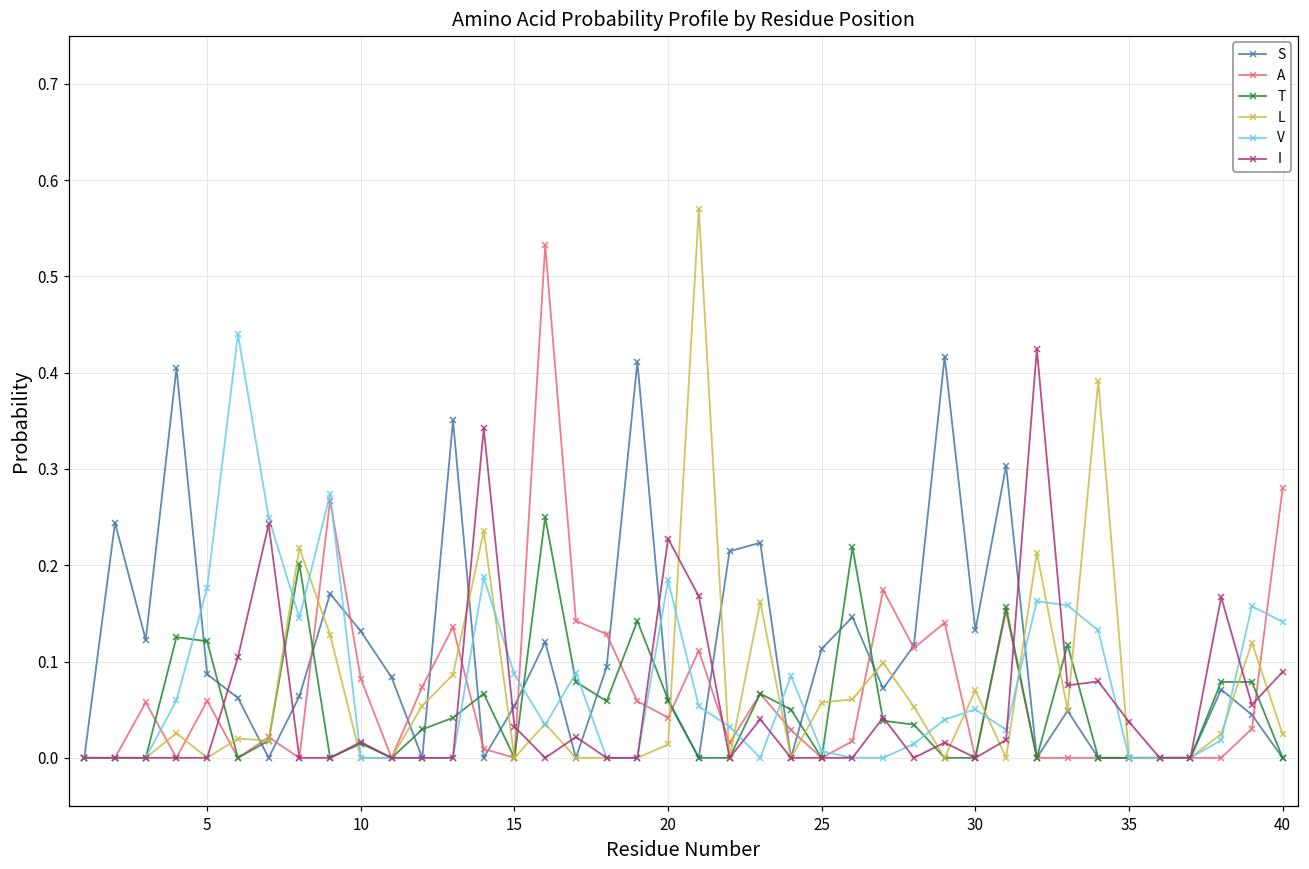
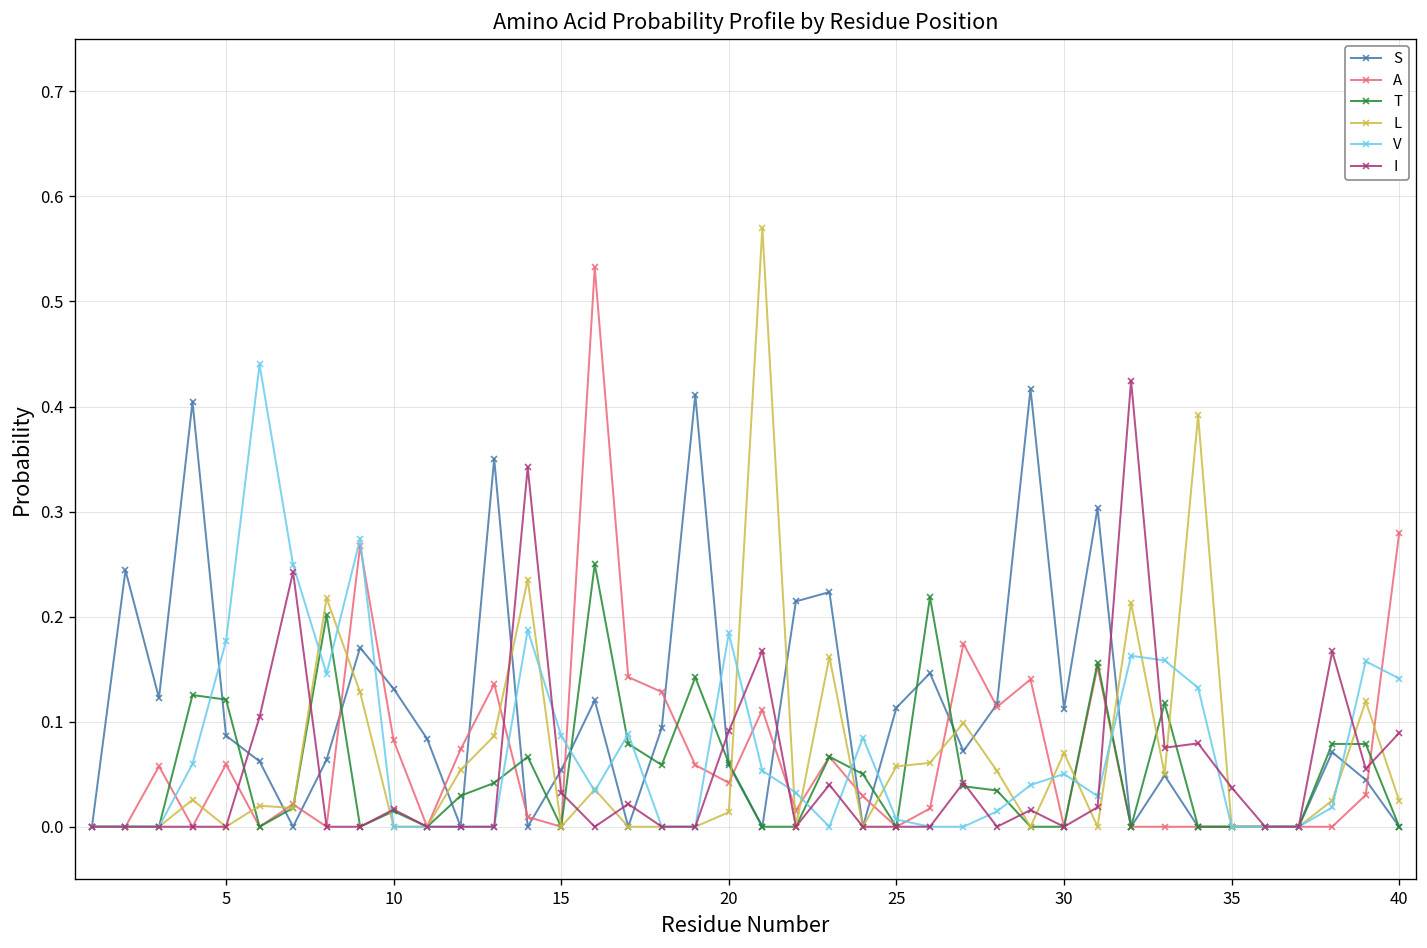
  {
    "S": {
      "5": 0.09,
      "10": 0.13,
      "15": 0.05,
      "25": 0.11,
-     "30": 0.13
+     "30": 0.11
    },
    "A": {
      "5": 0.06,
      "10": 0.08,
      "20": 0.04,
      "40": 0.28
    },
    "T": {
      "5": 0.12
    },
    "L": {
      "20": 0.01,
      "25": 0.06,
      "30": 0.07,
      "40": 0.02
    },
    "V": {
      "5": 0.18,
      "15": 0.09,
      "20": 0.18,
      "25": 0.01,
      "30": 0.05,
      "40": 0.14
    },
    "I": {
      "15": 0.03,
-     "20": 0.23,
+     "20": 0.09,
      "35": 0.04,
      "40": 0.09
    }
  }
